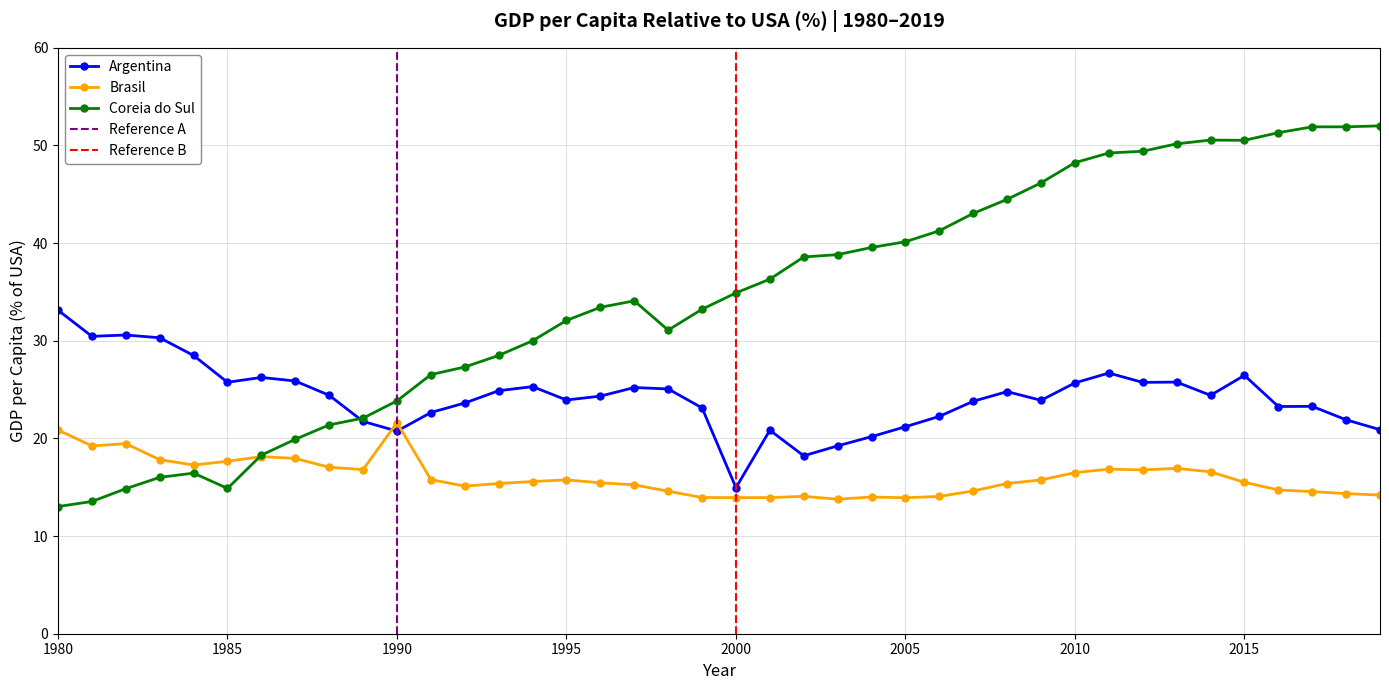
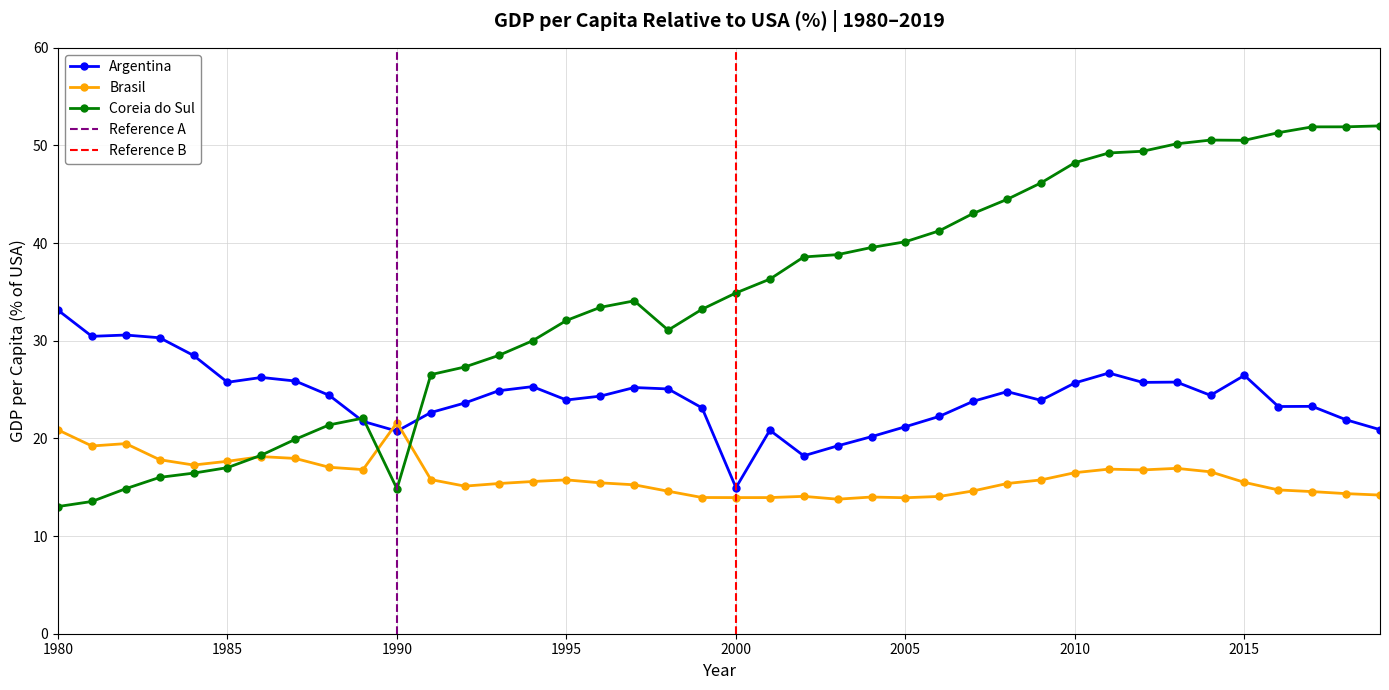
  {
    "Argentina": {
      "1980": 33,
      "1985": 26,
      "1990": 21,
      "1995": 24,
      "2000": 15,
      "2005": 21,
      "2010": 26,
      "2015": 26
    },
    "Brasil": {
      "1980": 21,
      "1985": 18,
      "1990": 22,
      "1995": 16,
      "2000": 14,
      "2005": 14,
      "2010": 16,
      "2015": 16
    },
    "Coreia do Sul": {
      "1980": 13,
-     "1985": 15,
-     "1990": 24,
+     "1985": 17,
+     "1990": 15,
      "1995": 32,
      "2000": 35,
      "2005": 40,
      "2010": 48,
      "2015": 51
    }
  }
